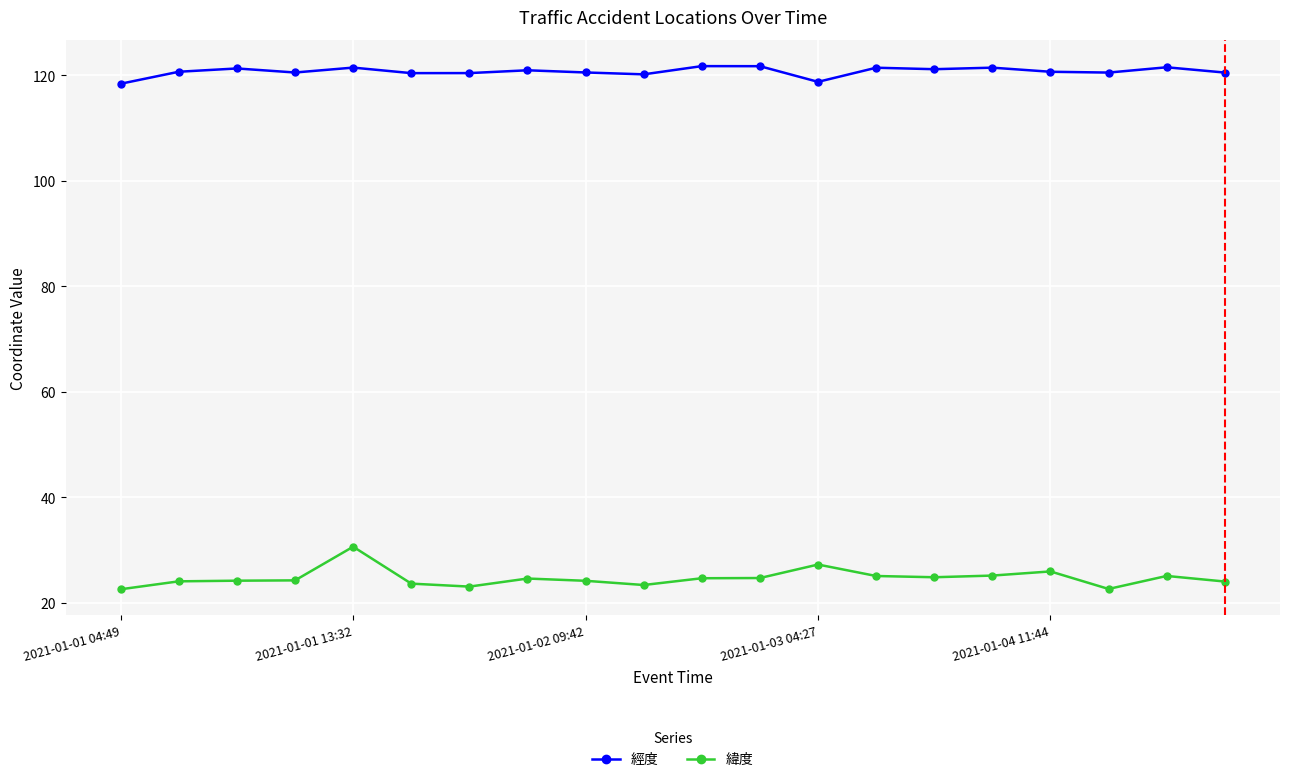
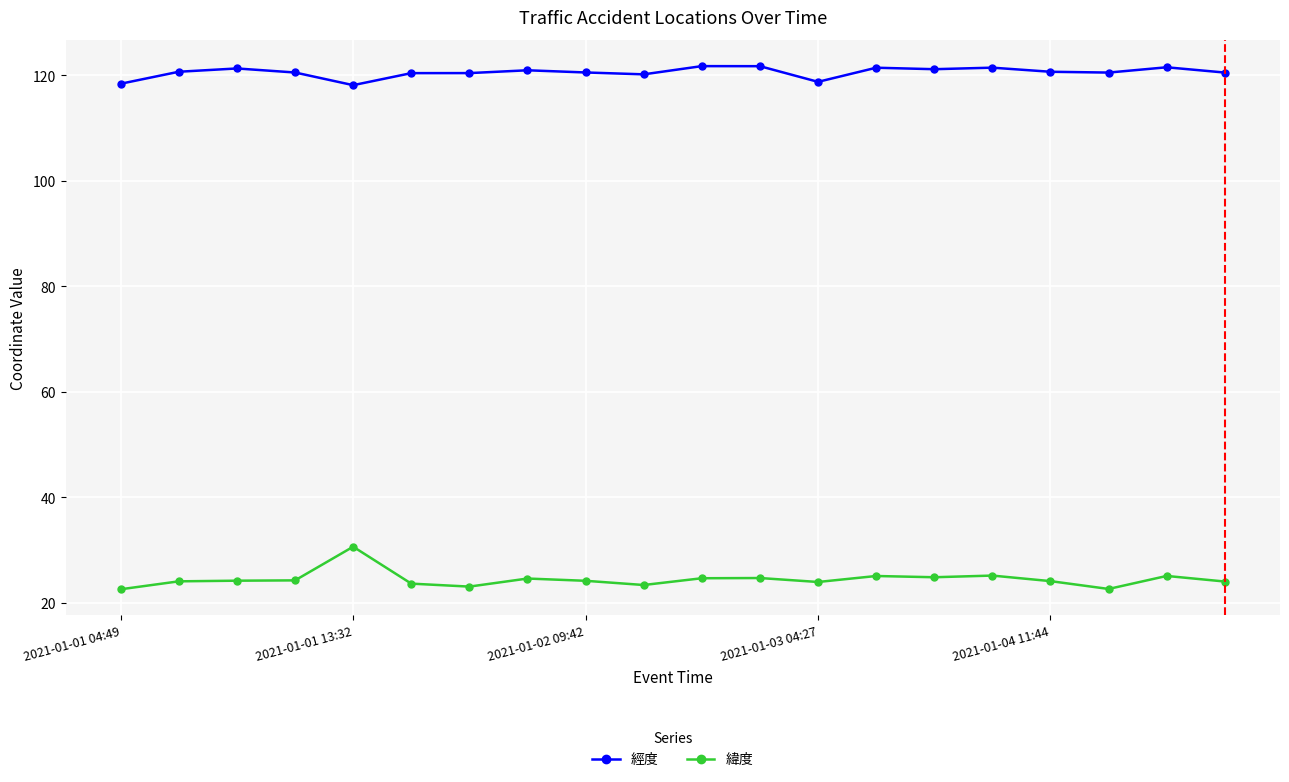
  {
    "經度": {
      "2021-01-01 04:49": 118,
-     "2021-01-01 13:32": 121,
+     "2021-01-01 13:32": 118,
      "2021-01-02 09:42": 121,
      "2021-01-03 04:27": 119,
      "2021-01-04 11:44": 121
    },
    "緯度": {
      "2021-01-01 04:49": 23,
      "2021-01-01 13:32": 31,
      "2021-01-02 09:42": 24,
-     "2021-01-03 04:27": 27,
-     "2021-01-04 11:44": 26
+     "2021-01-03 04:27": 24,
+     "2021-01-04 11:44": 24
    }
  }
